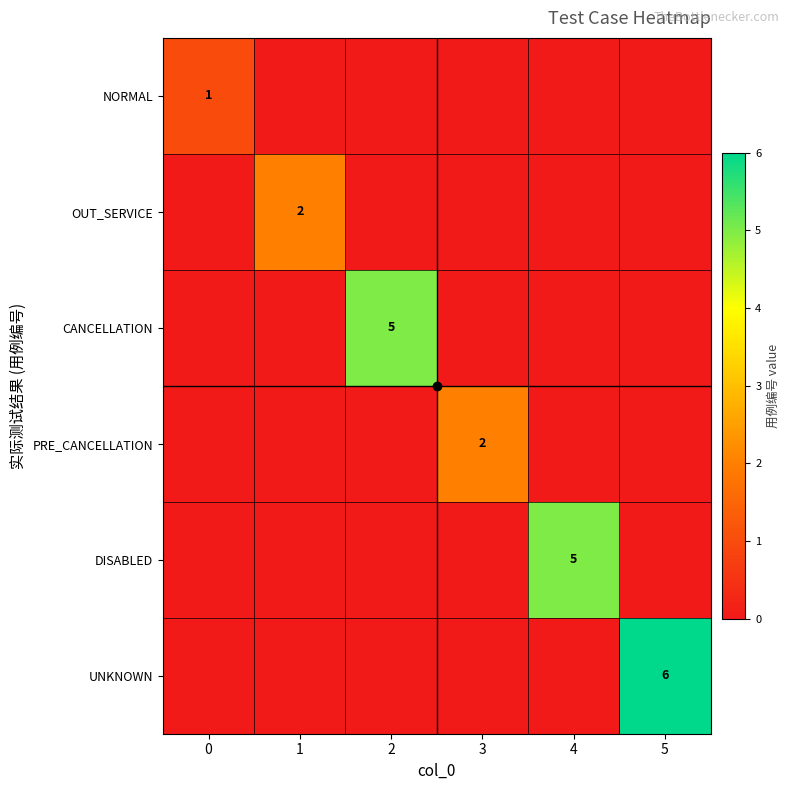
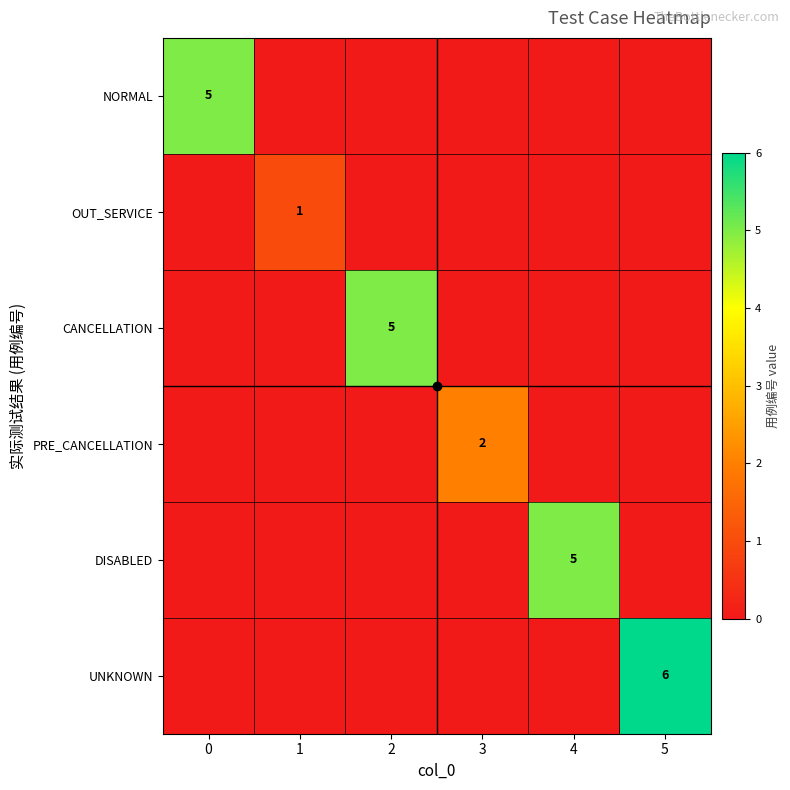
  {
    "NORMAL": {
-     "0": 1
+     "0": 5
    },
    "OUT_SERVICE": {
-     "1": 2
+     "1": 1
    },
    "CANCELLATION": {
      "2": 5
    },
    "PRE_CANCELLATION": {
      "3": 2
    },
    "DISABLED": {
      "4": 5
    },
    "UNKNOWN": {
      "5": 6
    }
  }
